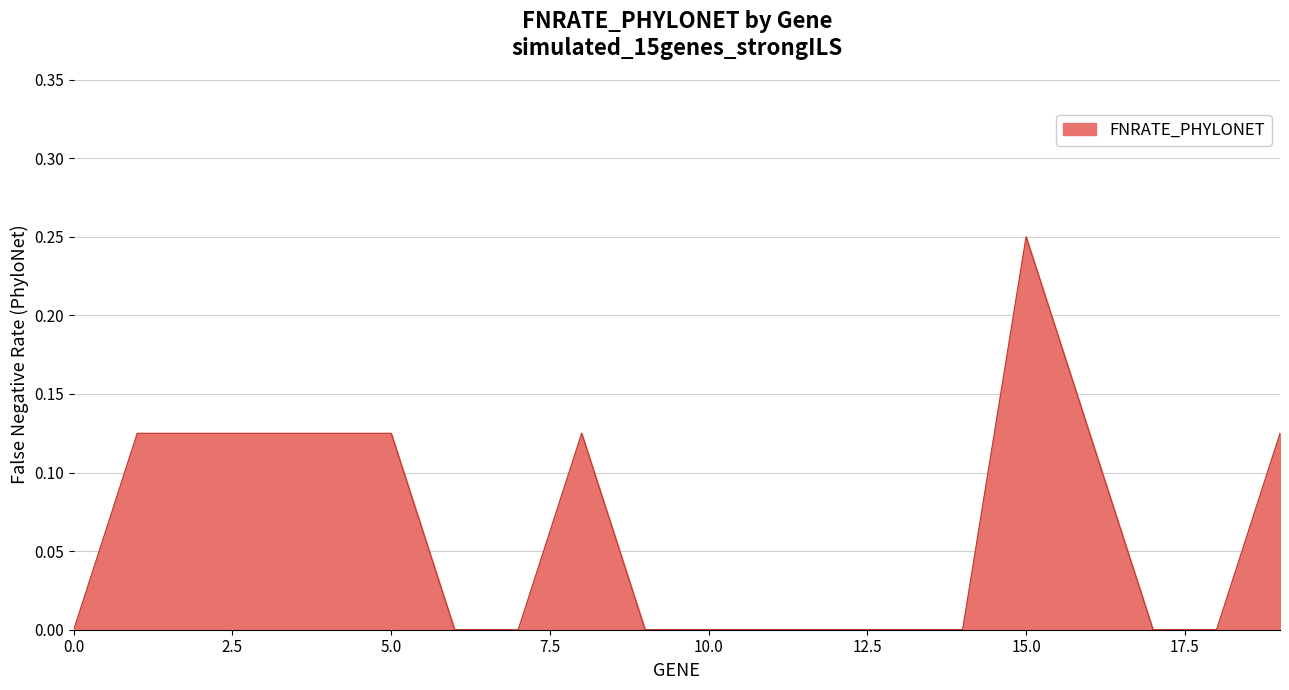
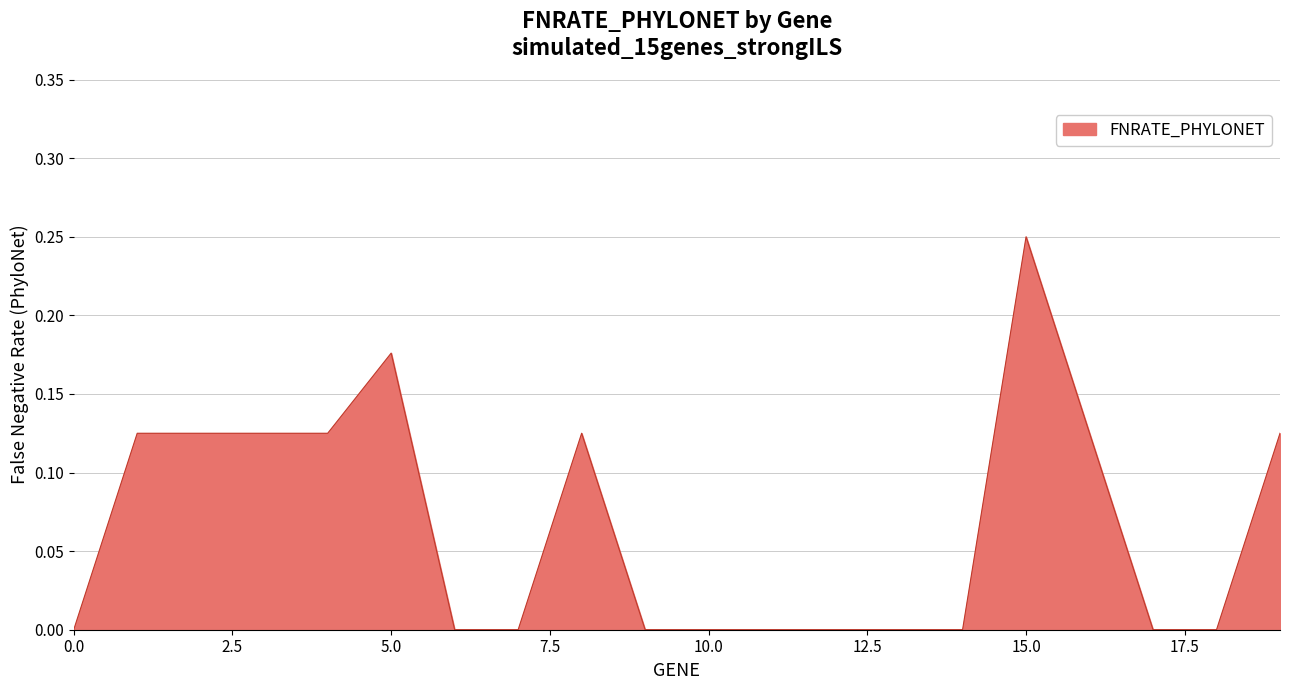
  {
    "0.0": 0.000,
-   "5.0": 0.125,
+   "5.0": 0.176,
    "10.0": 0.000,
    "15.0": 0.250
  }
